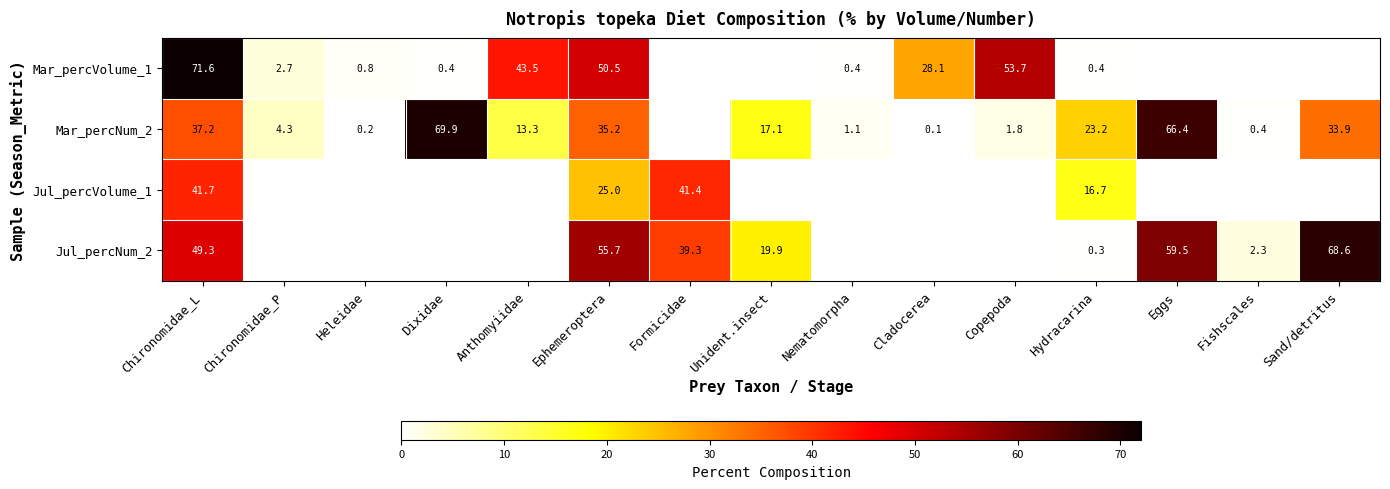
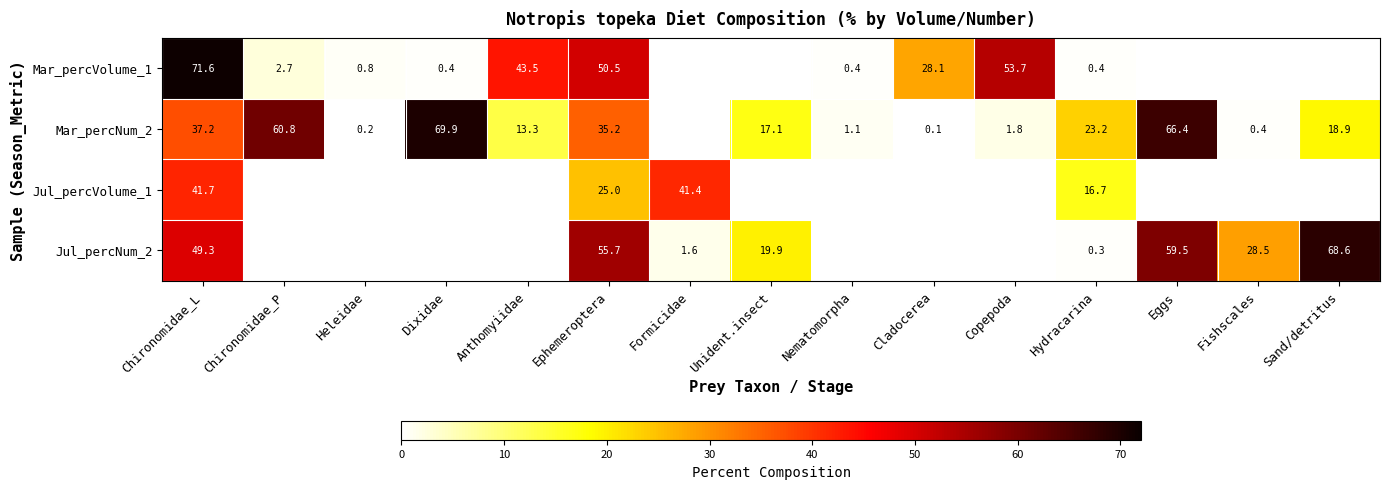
  {
    "Mar_percVolume_1": {
      "Chironomidae_L": 71.6,
      "Chironomidae_P": 2.7,
      "Heleidae": 0.8,
      "Dixidae": 0.4,
      "Anthomyiidae": 43.5,
      "Ephemeroptera": 50.5,
      "Nematomorpha": 0.4,
      "Cladocerea": 28.1,
      "Copepoda": 53.7,
      "Hydracarina": 0.4
    },
    "Mar_percNum_2": {
      "Chironomidae_L": 37.2,
-     "Chironomidae_P": 4.3,
+     "Chironomidae_P": 60.8,
      "Heleidae": 0.2,
      "Dixidae": 69.9,
      "Anthomyiidae": 13.3,
      "Ephemeroptera": 35.2,
      "Unident.insect": 17.1,
      "Nematomorpha": 1.1,
      "Cladocerea": 0.1,
      "Copepoda": 1.8,
      "Hydracarina": 23.2,
      "Eggs": 66.4,
      "Fishscales": 0.4,
-     "Sand/detritus": 33.9
+     "Sand/detritus": 18.9
    },
    "Jul_percVolume_1": {
      "Chironomidae_L": 41.7,
      "Ephemeroptera": 25.0,
      "Formicidae": 41.4,
      "Hydracarina": 16.7
    },
    "Jul_percNum_2": {
      "Chironomidae_L": 49.3,
      "Ephemeroptera": 55.7,
-     "Formicidae": 39.3,
+     "Formicidae": 1.6,
      "Unident.insect": 19.9,
      "Hydracarina": 0.3,
      "Eggs": 59.5,
-     "Fishscales": 2.3,
+     "Fishscales": 28.5,
      "Sand/detritus": 68.6
    }
  }
